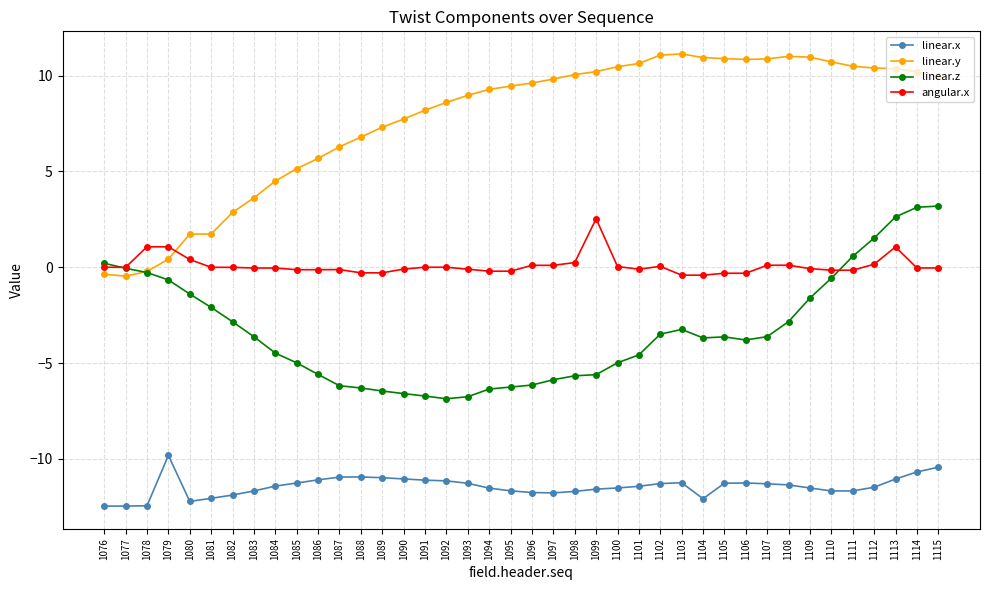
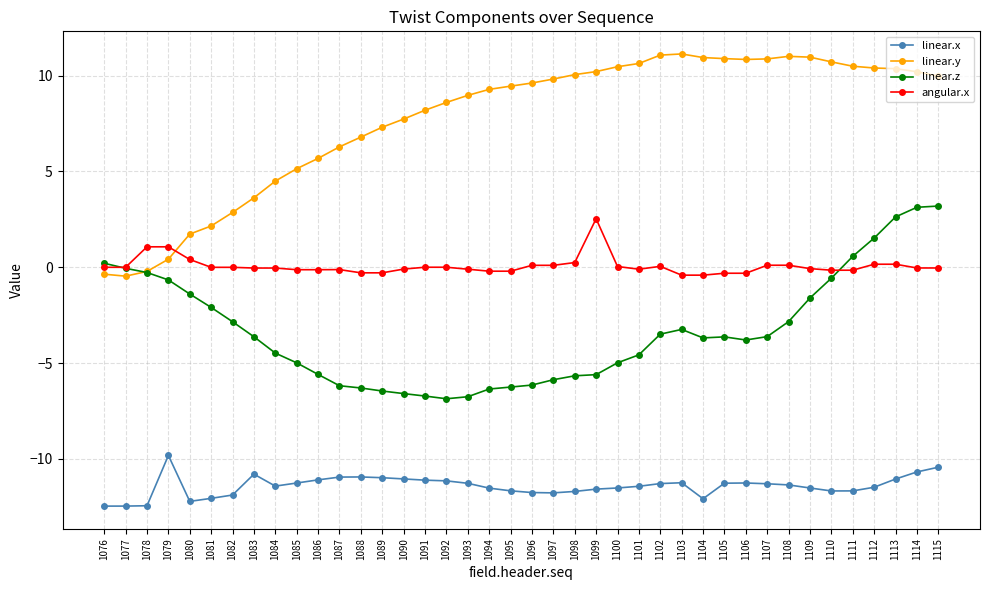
  {
    "linear.x": {
      "1076": -12.5,
      "1077": -12.5,
      "1078": -12.5,
      "1079": -9.8,
      "1080": -12.2,
      "1081": -12.1,
      "1082": -11.9,
-     "1083": -11.7,
+     "1083": -10.8,
      "1084": -11.4,
      "1085": -11.3,
      "1086": -11.1,
      "1087": -11.0,
      "1088": -10.9,
      "1089": -11.0,
      "1090": -11.1,
      "1091": -11.1,
      "1092": -11.2,
      "1093": -11.3,
      "1094": -11.5,
      "1095": -11.7,
      "1096": -11.8,
      "1097": -11.8,
      "1098": -11.7,
      "1099": -11.6,
      "1100": -11.5,
      "1101": -11.4,
      "1102": -11.3,
      "1103": -11.2,
      "1104": -12.1,
      "1105": -11.3,
      "1106": -11.3,
      "1107": -11.3,
      "1108": -11.4,
      "1109": -11.5,
      "1110": -11.7,
      "1111": -11.7,
      "1112": -11.5,
      "1113": -11.1,
      "1114": -10.7,
      "1115": -10.4
    },
    "linear.y": {
      "1076": -0.4,
      "1077": -0.5,
      "1079": 0.4,
      "1080": 1.7,
-     "1081": 1.7,
+     "1081": 2.2,
      "1082": 2.9,
      "1083": 3.6,
      "1084": 4.5,
      "1085": 5.1,
      "1086": 5.7,
      "1087": 6.3,
      "1088": 6.8,
      "1089": 7.3,
      "1090": 7.7,
      "1091": 8.2,
      "1092": 8.6,
      "1093": 9.0,
      "1094": 9.3,
      "1095": 9.5,
      "1096": 9.6,
      "1097": 9.8,
      "1098": 10.1,
      "1099": 10.2,
      "1100": 10.5,
      "1101": 10.6,
      "1102": 11.1,
      "1103": 11.1,
      "1104": 10.9,
      "1105": 10.9,
      "1106": 10.8,
      "1107": 10.9,
      "1108": 11.0,
      "1109": 11.0,
      "1110": 10.7,
      "1111": 10.5,
      "1112": 10.4
    },
    "linear.z": {
      "1076": 0.2,
      "1079": -0.7,
      "1080": -1.4,
      "1081": -2.1,
      "1082": -2.8,
      "1083": -3.6,
      "1084": -4.5,
      "1085": -5.0,
      "1086": -5.6,
      "1087": -6.2,
      "1088": -6.3,
      "1089": -6.5,
      "1090": -6.6,
      "1091": -6.7,
      "1092": -6.9,
      "1093": -6.8,
      "1094": -6.4,
      "1095": -6.3,
      "1096": -6.2,
      "1097": -5.9,
      "1098": -5.7,
      "1099": -5.6,
      "1100": -5.0,
      "1101": -4.6,
      "1102": -3.5,
      "1103": -3.2,
      "1104": -3.7,
      "1105": -3.6,
      "1106": -3.8,
      "1107": -3.6,
      "1108": -2.8,
      "1109": -1.6,
      "1110": -0.6,
      "1111": 0.6,
      "1112": 1.5,
      "1113": 2.6,
      "1114": 3.1,
      "1115": 3.2
    },
    "angular.x": {
      "1076": 0.0,
      "1078": 1.1,
      "1079": 1.1,
      "1080": 0.4,
      "1081": 0.0,
      "1082": 0.0,
      "1083": 0.0,
      "1084": 0.0,
      "1085": -0.1,
      "1086": -0.1,
      "1087": -0.1,
      "1088": -0.3,
      "1089": -0.3,
      "1090": -0.1,
      "1091": 0.0,
      "1092": 0.0,
      "1093": -0.1,
      "1094": -0.2,
      "1095": -0.2,
      "1096": 0.1,
      "1097": 0.1,
      "1098": 0.2,
      "1099": 2.5,
      "1100": 0.0,
      "1101": -0.1,
      "1102": 0.0,
      "1103": -0.4,
      "1104": -0.4,
      "1105": -0.3,
      "1106": -0.3,
      "1107": 0.1,
      "1108": 0.1,
      "1109": -0.1,
      "1110": -0.2,
      "1111": -0.2,
      "1112": 0.2,
-     "1113": 1.1,
+     "1113": 0.2,
      "1114": 0.0,
      "1115": 0.0
    }
  }
